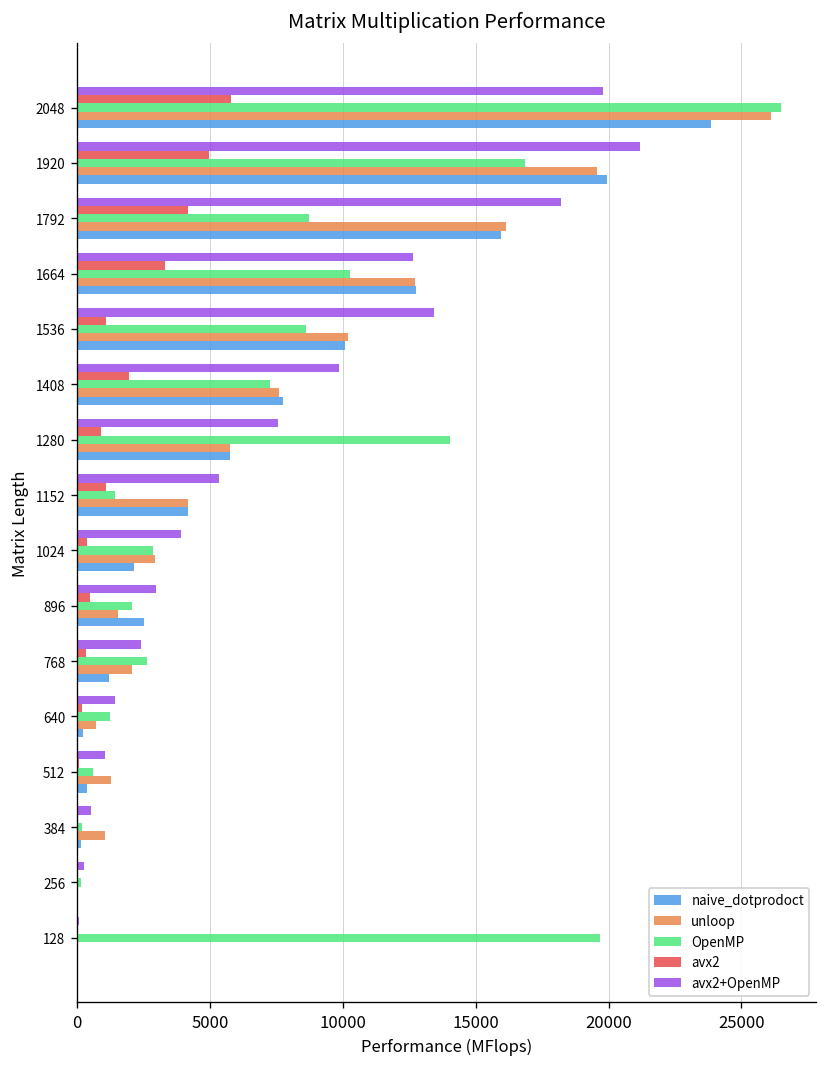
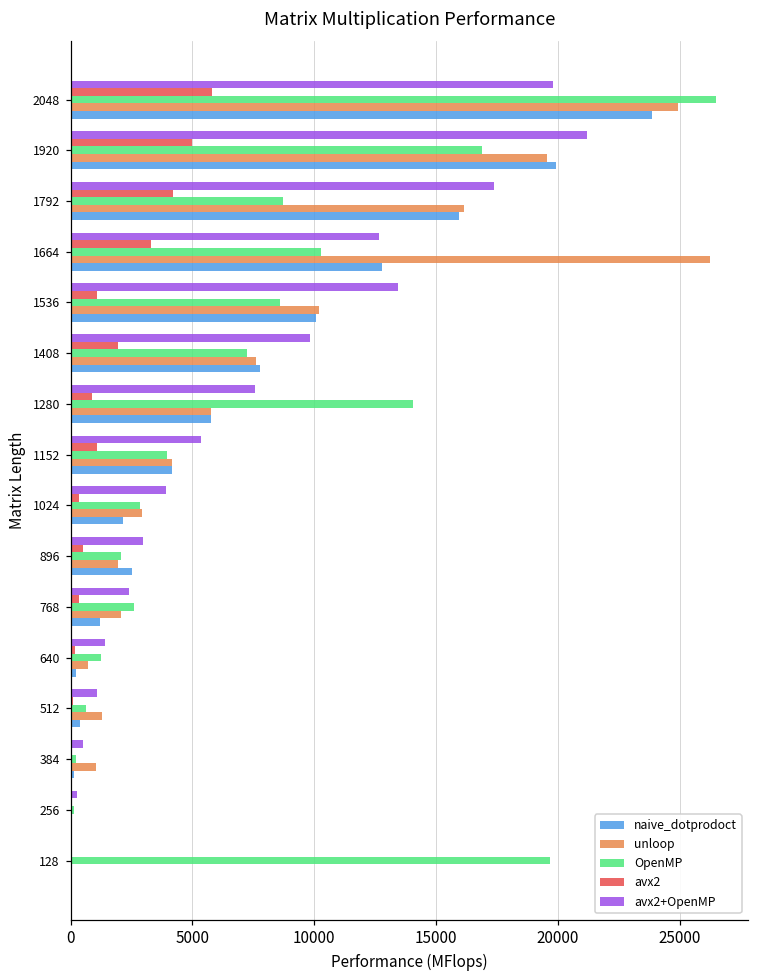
  {
    "naive_dotprodoct": {
      "2048": 23900,
      "1920": 19900,
      "1792": 16000,
      "1664": 12800,
      "1536": 10100,
      "1408": 7800,
      "1280": 5800,
      "1152": 4200,
      "1024": 2100,
      "896": 2500,
      "768": 1200,
      "640": 200,
      "512": 400,
      "384": 200
    },
    "unloop": {
-     "2048": 26100,
+     "2048": 24900,
      "1920": 19600,
      "1792": 16100,
-     "1664": 12700,
+     "1664": 26300,
      "1536": 10200,
      "1408": 7600,
      "1280": 5800,
      "1152": 4200,
      "1024": 2900,
-     "896": 1500,
+     "896": 2000,
      "768": 2100,
      "640": 700,
      "512": 1300,
      "384": 1100
    },
    "OpenMP": {
      "2048": 26500,
      "1920": 16900,
      "1792": 8700,
      "1664": 10300,
      "1536": 8600,
      "1408": 7300,
      "1280": 14100,
-     "1152": 1400,
+     "1152": 4000,
      "1024": 2900,
      "896": 2100,
      "768": 2600,
      "640": 1300,
      "512": 600,
      "384": 200,
      "256": 100,
      "128": 19700
    },
    "avx2": {
      "2048": 5800,
      "1920": 5000,
      "1792": 4200,
      "1664": 3300,
      "1536": 1100,
      "1408": 2000,
      "1280": 900,
      "1152": 1100,
      "1024": 400,
      "896": 500,
      "768": 300,
      "640": 200
    },
    "avx2+OpenMP": {
      "2048": 19800,
      "1920": 21200,
-     "1792": 18200,
+     "1792": 17400,
      "1664": 12700,
      "1536": 13400,
      "1408": 9800,
      "1280": 7600,
      "1152": 5300,
      "1024": 3900,
      "896": 3000,
      "768": 2400,
      "640": 1400,
      "512": 1100,
      "384": 500,
      "256": 300
    }
  }
